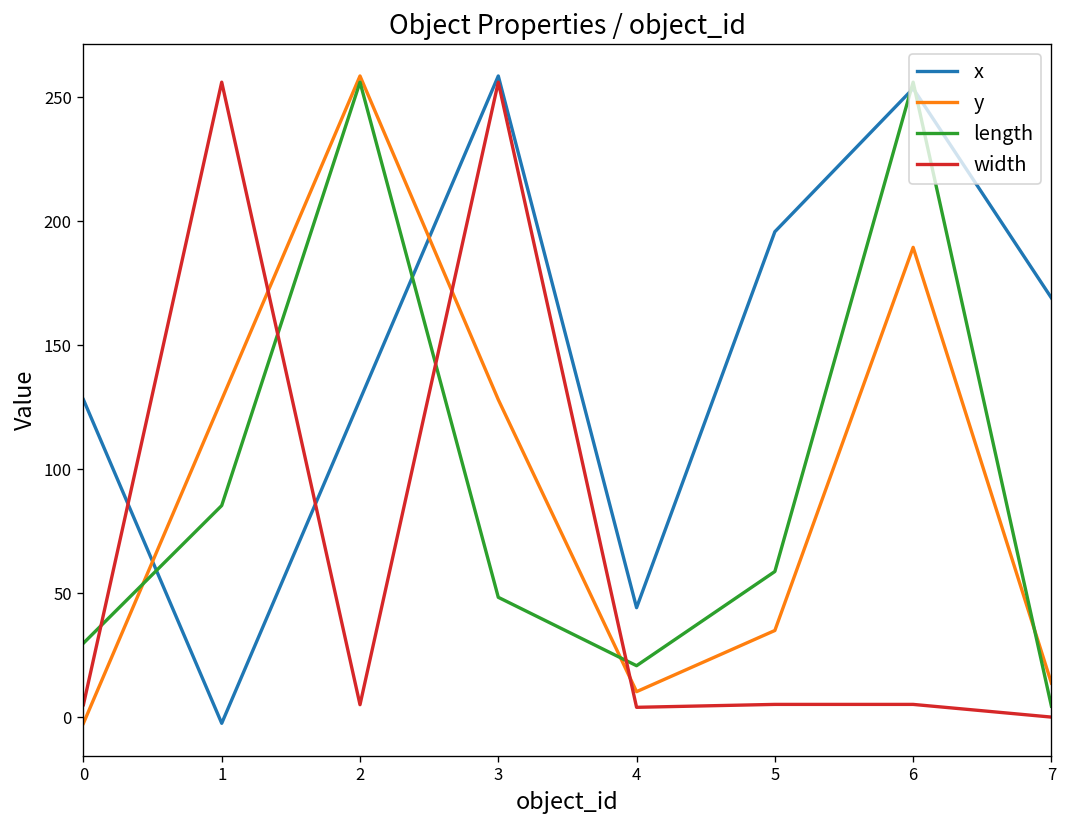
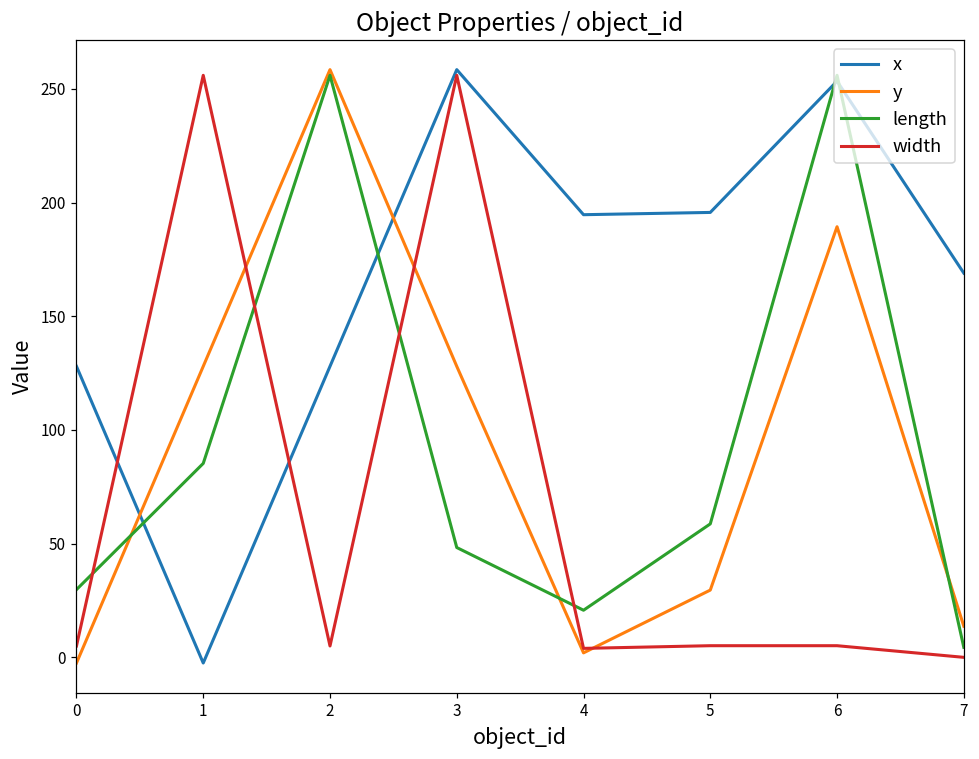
  {
    "x": {
      "0": 128,
      "1": -3,
      "2": 128,
      "3": 259,
-     "4": 44,
+     "4": 195,
      "5": 196,
      "7": 169
    },
    "y": {
      "0": -3,
      "1": 128,
      "2": 259,
      "3": 128,
-     "4": 10,
-     "5": 35,
+     "4": 2,
+     "5": 30,
      "6": 189,
      "7": 14
    },
    "length": {
      "0": 30,
      "1": 85,
      "2": 256,
      "3": 48,
      "4": 21,
      "5": 59,
      "7": 4
    },
    "width": {
      "0": 5,
      "1": 256,
      "2": 5,
      "3": 256,
      "4": 4,
      "5": 5,
      "6": 5,
      "7": 0
    }
  }
